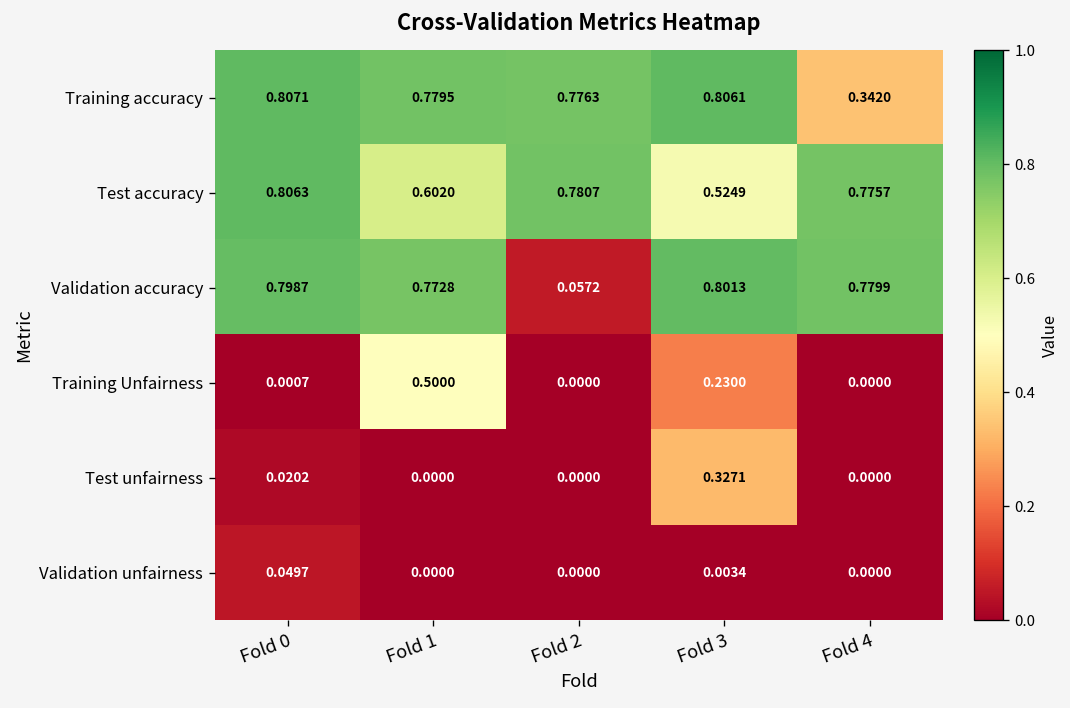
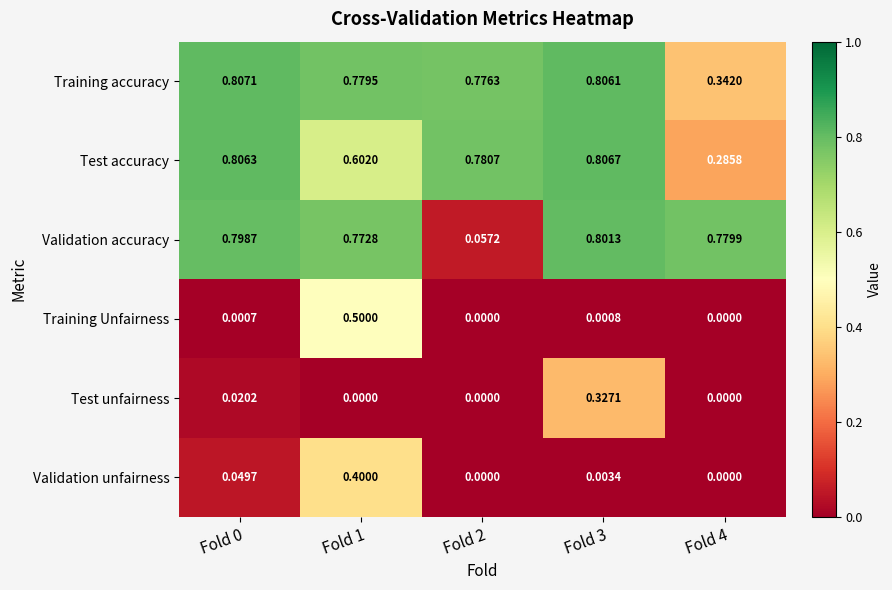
  {
    "Training accuracy": {
      "Fold 0": 0.8071,
      "Fold 1": 0.7795,
      "Fold 2": 0.7763,
      "Fold 3": 0.8061,
      "Fold 4": 0.3420
    },
    "Test accuracy": {
      "Fold 0": 0.8063,
      "Fold 1": 0.6020,
      "Fold 2": 0.7807,
-     "Fold 3": 0.5249,
-     "Fold 4": 0.7757
+     "Fold 3": 0.8067,
+     "Fold 4": 0.2858
    },
    "Validation accuracy": {
      "Fold 0": 0.7987,
      "Fold 1": 0.7728,
      "Fold 2": 0.0572,
      "Fold 3": 0.8013,
      "Fold 4": 0.7799
    },
    "Training Unfairness": {
      "Fold 0": 0.0007,
      "Fold 1": 0.5000,
      "Fold 2": 0.0000,
-     "Fold 3": 0.2300,
+     "Fold 3": 0.0008,
      "Fold 4": 0.0000
    },
    "Test unfairness": {
      "Fold 0": 0.0202,
      "Fold 1": 0.0000,
      "Fold 2": 0.0000,
      "Fold 3": 0.3271,
      "Fold 4": 0.0000
    },
    "Validation unfairness": {
      "Fold 0": 0.0497,
-     "Fold 1": 0.0000,
+     "Fold 1": 0.4000,
      "Fold 2": 0.0000,
      "Fold 3": 0.0034,
      "Fold 4": 0.0000
    }
  }
